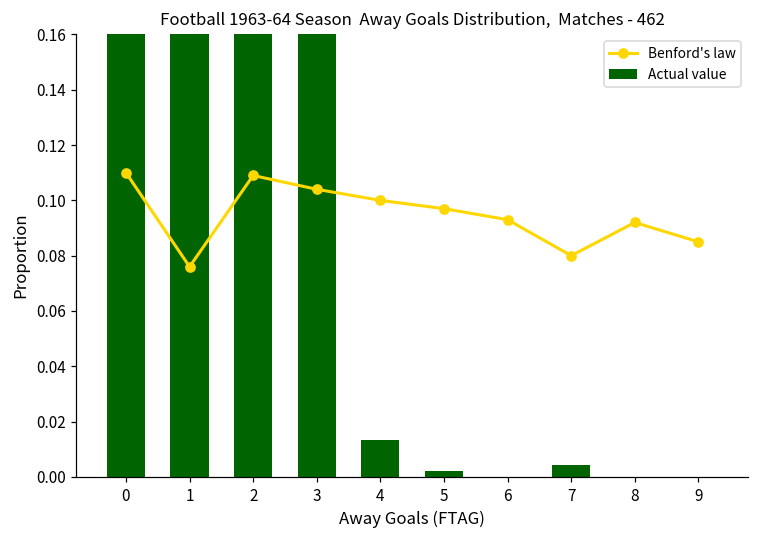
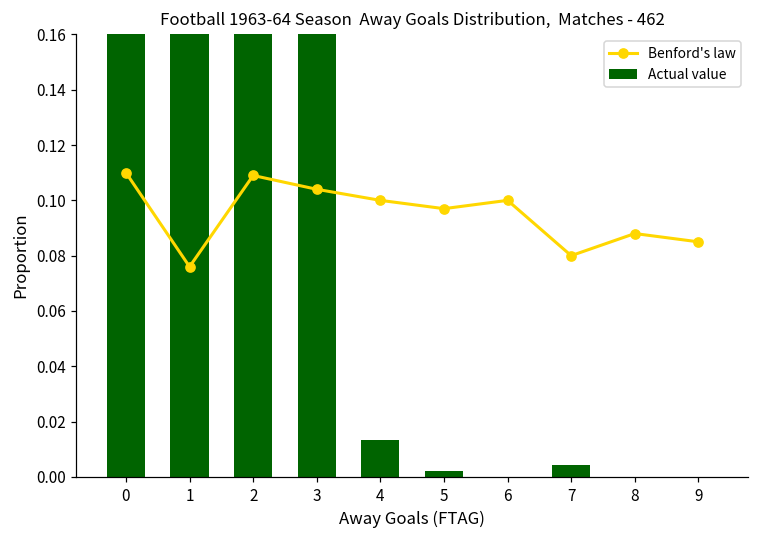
  {
    "Benford's law": {
      "0": 0.110,
      "1": 0.076,
      "2": 0.109,
      "3": 0.104,
      "4": 0.100,
      "5": 0.097,
-     "6": 0.093,
+     "6": 0.100,
      "7": 0.080,
-     "8": 0.092,
+     "8": 0.088,
      "9": 0.085
    },
    "Actual value": {
      "4": 0.013,
      "5": 0.002,
      "6": 0.000,
      "7": 0.004,
      "8": 0.000,
      "9": 0.000
    }
  }
